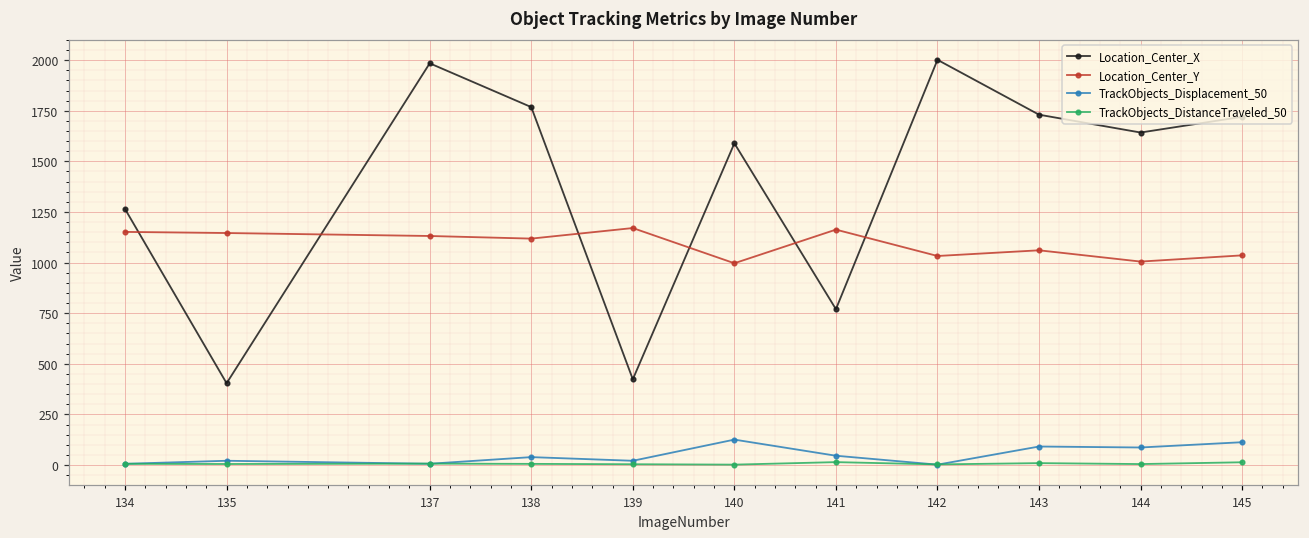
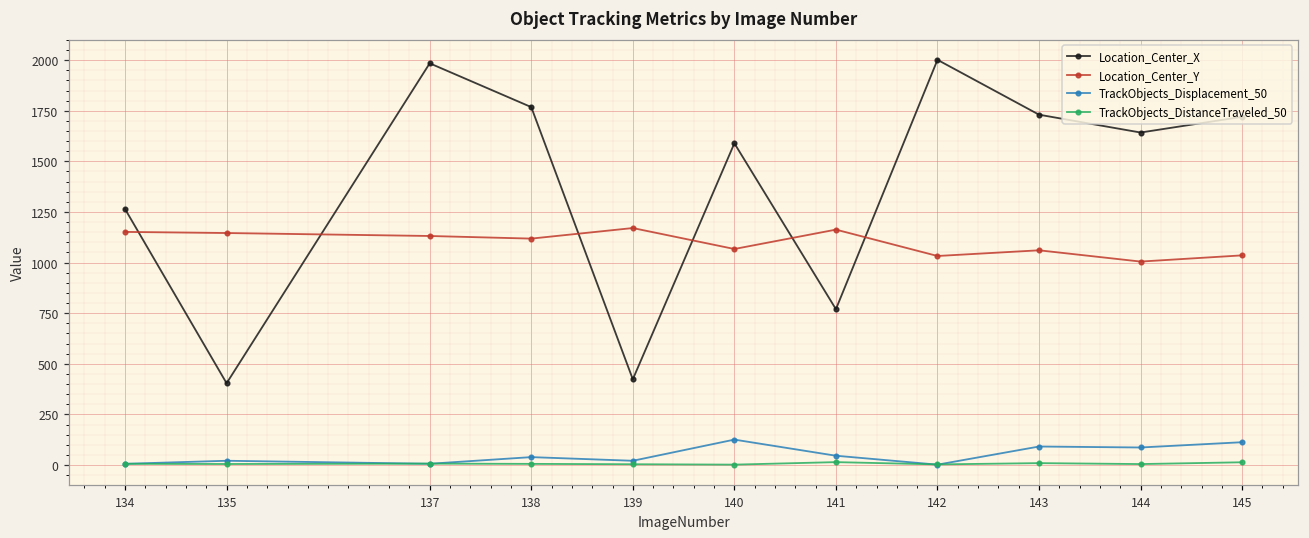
  {
    "Location_Center_X": {
      "134": 1260,
      "135": 400,
      "137": 1980,
      "138": 1770,
      "139": 420,
      "140": 1590,
      "141": 770,
      "142": 2000,
      "143": 1730,
      "144": 1640,
      "145": 1720
    },
    "Location_Center_Y": {
      "134": 1150,
      "135": 1150,
      "137": 1130,
      "138": 1120,
      "139": 1170,
-     "140": 1000,
+     "140": 1070,
      "141": 1160,
      "142": 1030,
      "143": 1060,
      "144": 1010,
      "145": 1040
    },
    "TrackObjects_Displacement_50": {
      "135": 20,
      "138": 40,
      "139": 20,
      "140": 130,
      "141": 50,
      "143": 90,
      "144": 90,
      "145": 110
    },
    "TrackObjects_DistanceTraveled_50": {
      "135": 10,
      "138": 10,
      "139": 0,
      "140": 0,
      "141": 10,
      "143": 10,
      "144": 0,
      "145": 10
    }
  }
